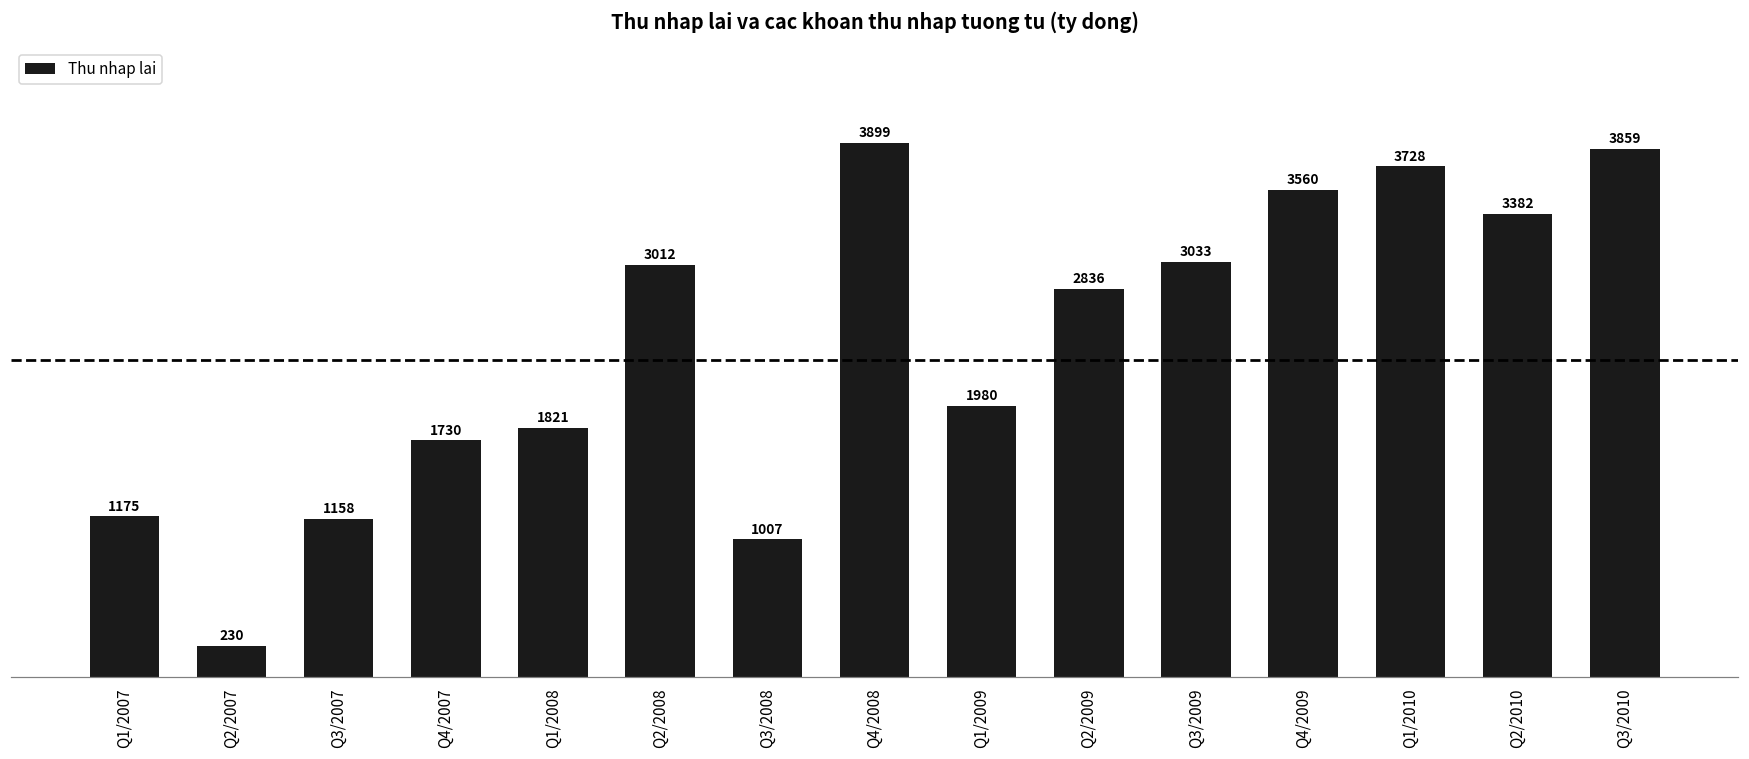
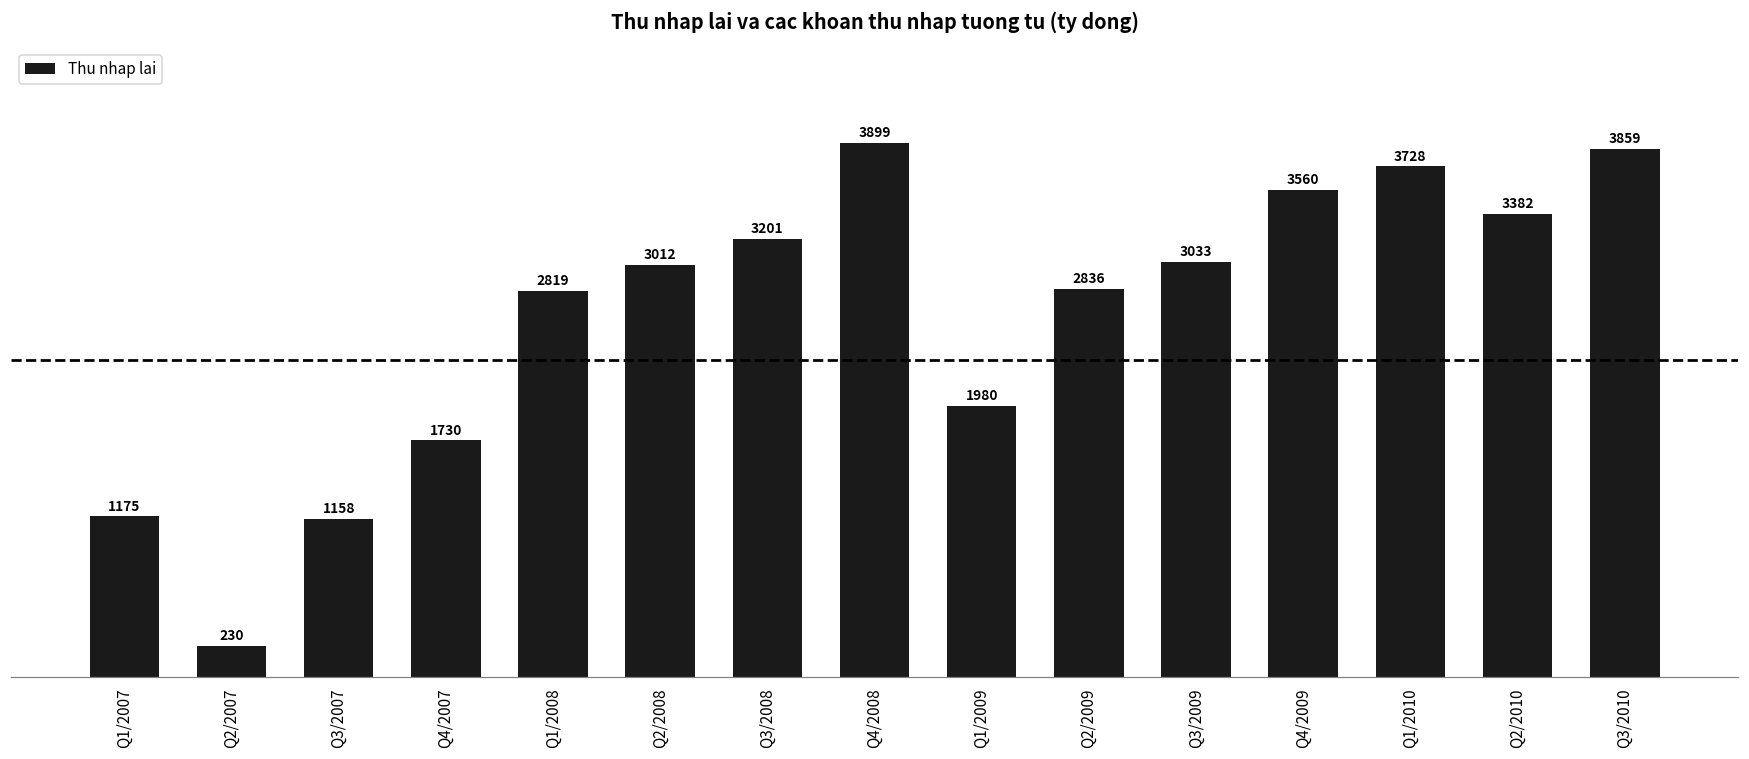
  {
    "Q1/2007": 1175,
    "Q2/2007": 230,
    "Q3/2007": 1158,
    "Q4/2007": 1730,
-   "Q1/2008": 1821,
+   "Q1/2008": 2819,
    "Q2/2008": 3012,
-   "Q3/2008": 1007,
+   "Q3/2008": 3201,
    "Q4/2008": 3899,
    "Q1/2009": 1980,
    "Q2/2009": 2836,
    "Q3/2009": 3033,
    "Q4/2009": 3560,
    "Q1/2010": 3728,
    "Q2/2010": 3382,
    "Q3/2010": 3859
  }
